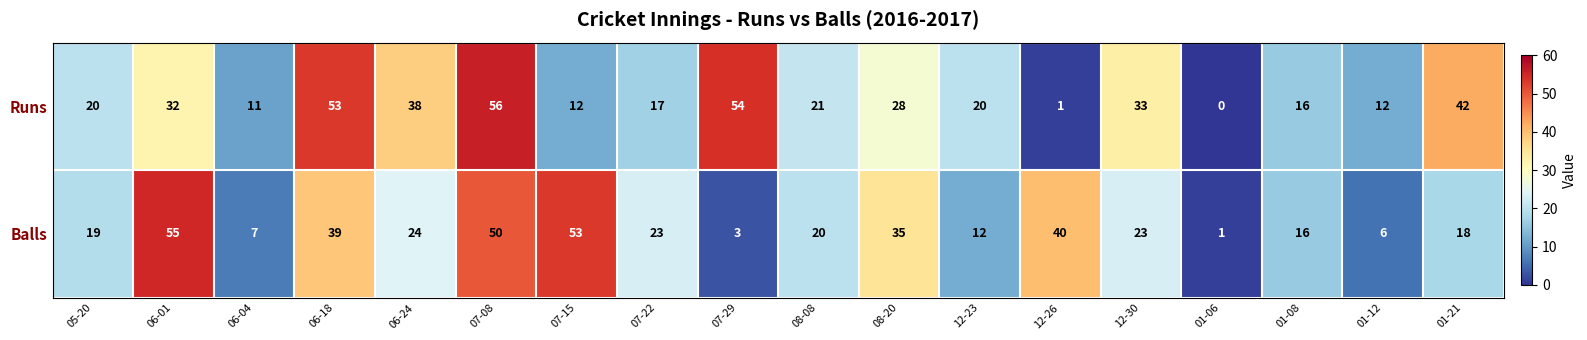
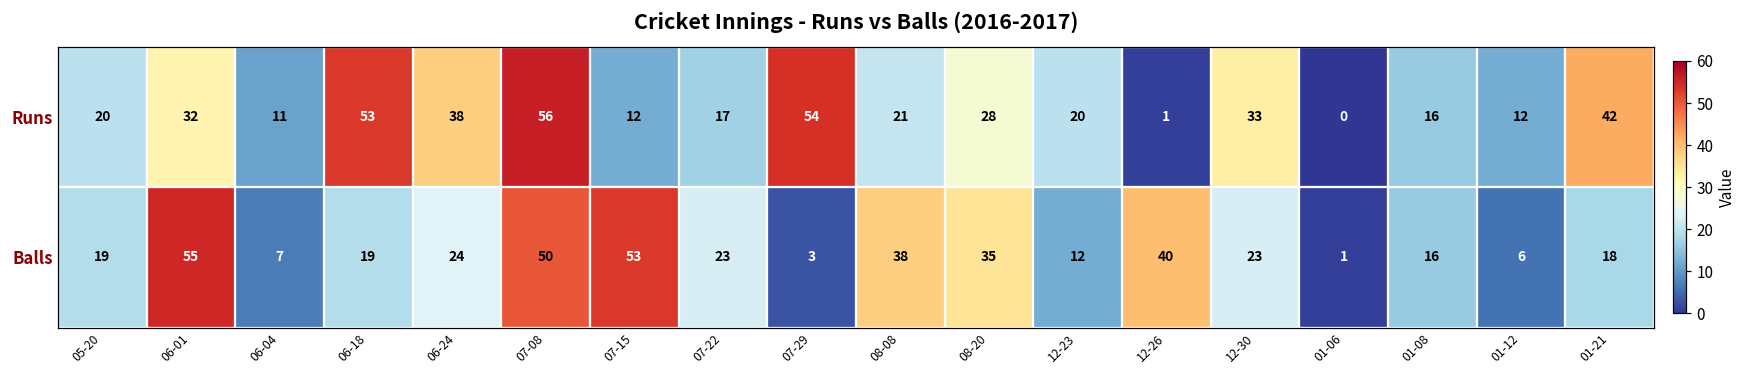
  {
    "Runs": {
      "05-20": 20,
      "06-01": 32,
      "06-04": 11,
      "06-18": 53,
      "06-24": 38,
      "07-08": 56,
      "07-15": 12,
      "07-22": 17,
      "07-29": 54,
      "08-08": 21,
      "08-20": 28,
      "12-23": 20,
      "12-26": 1,
      "12-30": 33,
      "01-06": 0,
      "01-08": 16,
      "01-12": 12,
      "01-21": 42
    },
    "Balls": {
      "05-20": 19,
      "06-01": 55,
      "06-04": 7,
-     "06-18": 39,
+     "06-18": 19,
      "06-24": 24,
      "07-08": 50,
      "07-15": 53,
      "07-22": 23,
      "07-29": 3,
-     "08-08": 20,
+     "08-08": 38,
      "08-20": 35,
      "12-23": 12,
      "12-26": 40,
      "12-30": 23,
      "01-06": 1,
      "01-08": 16,
      "01-12": 6,
      "01-21": 18
    }
  }
